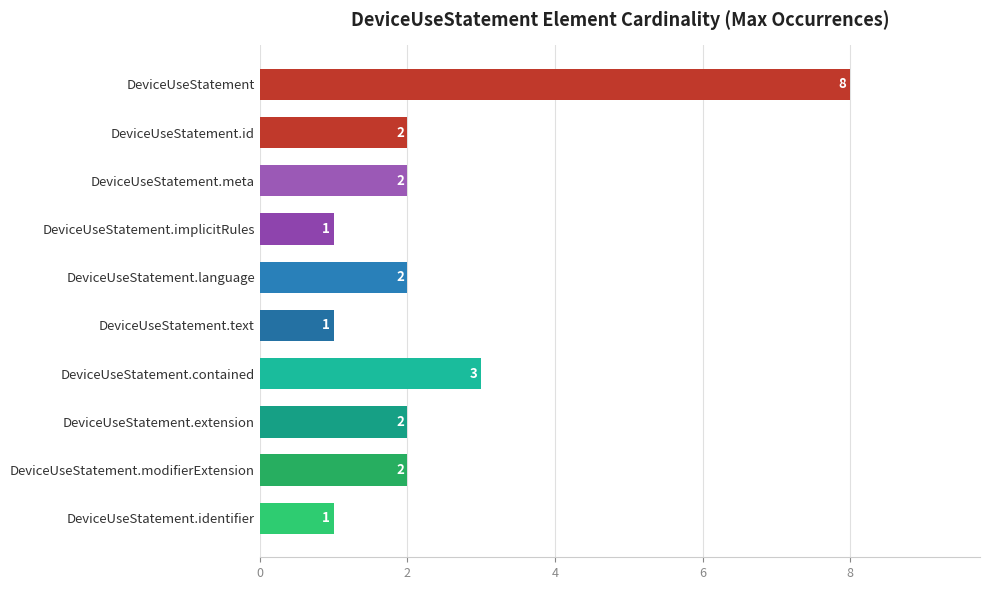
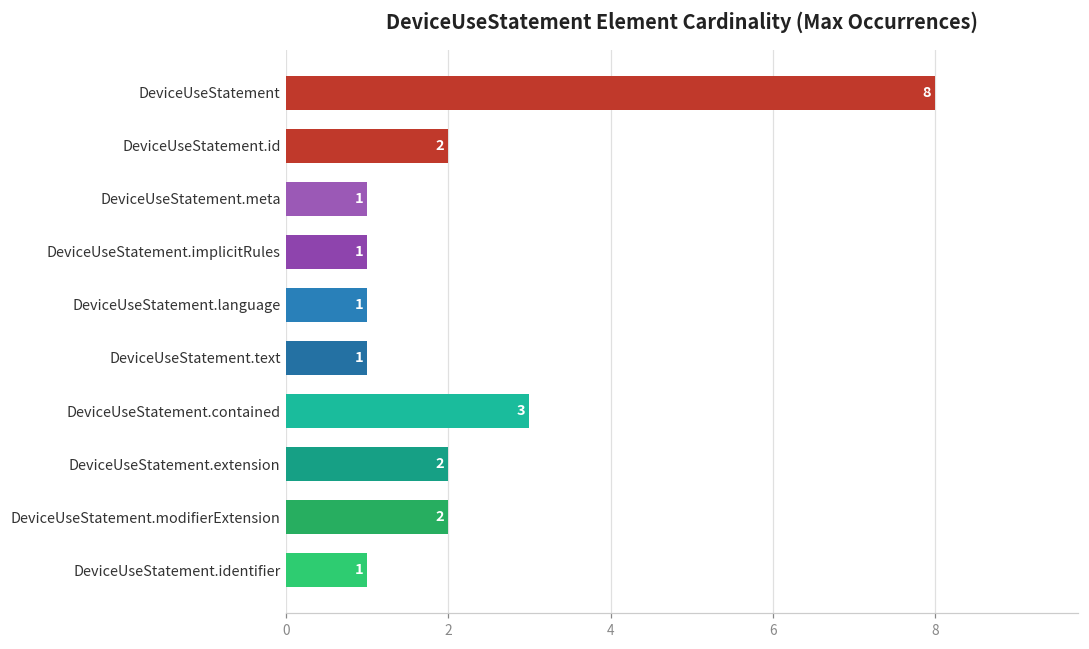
  {
    "DeviceUseStatement": 8,
    "DeviceUseStatement.id": 2,
-   "DeviceUseStatement.meta": 2,
+   "DeviceUseStatement.meta": 1,
    "DeviceUseStatement.implicitRules": 1,
-   "DeviceUseStatement.language": 2,
+   "DeviceUseStatement.language": 1,
    "DeviceUseStatement.text": 1,
    "DeviceUseStatement.contained": 3,
    "DeviceUseStatement.extension": 2,
    "DeviceUseStatement.modifierExtension": 2,
    "DeviceUseStatement.identifier": 1
  }
